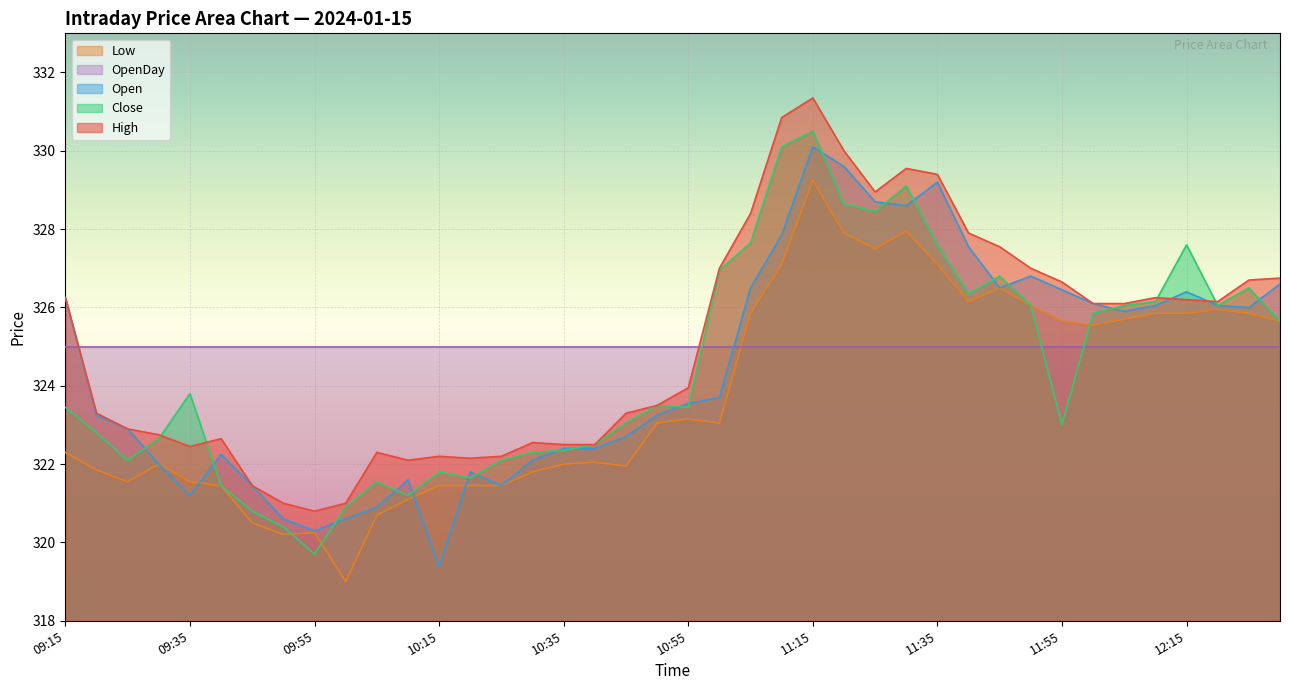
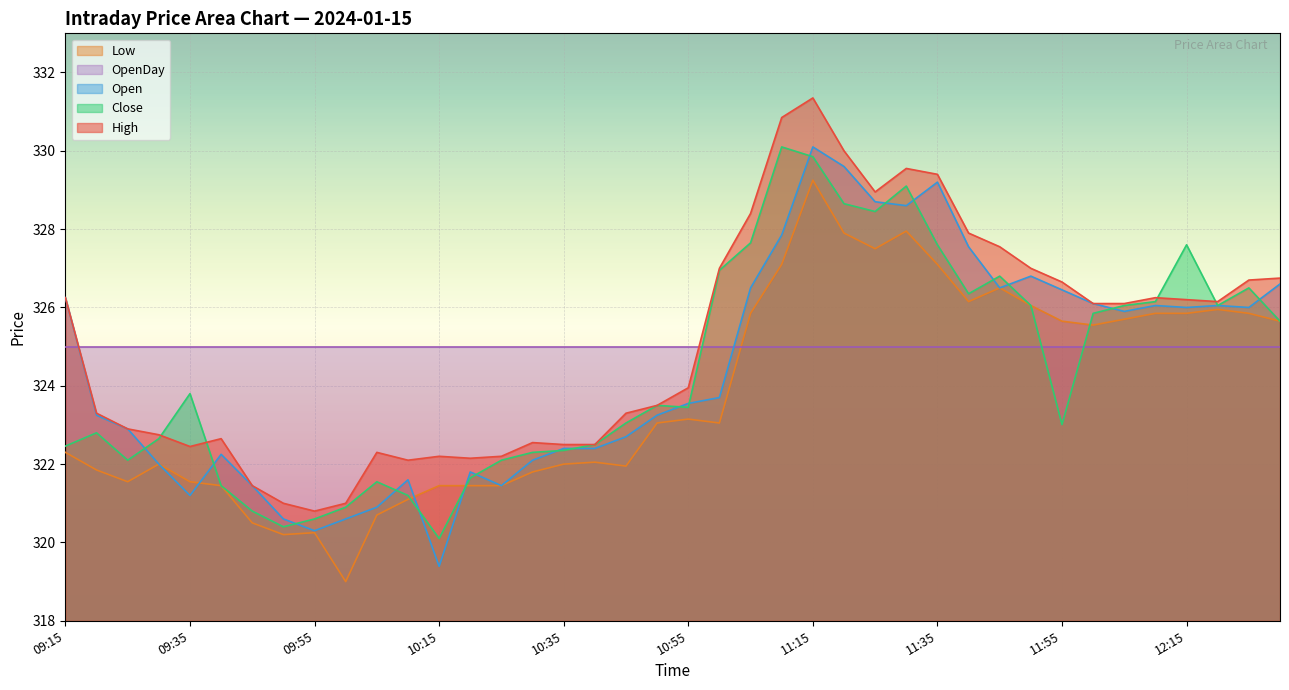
  {
    "OpenDay": {
      "09:15": 325.0,
      "09:35": 325.0,
      "09:55": 325.0,
      "10:15": 325.0,
      "10:35": 325.0,
      "10:55": 325.0,
      "11:15": 325.0,
      "11:35": 325.0,
      "11:55": 325.0,
      "12:15": 325.0
    },
    "Open": {
      "09:35": 321.2,
      "10:15": 319.4,
      "10:55": 323.6,
      "11:15": 330.1,
      "11:35": 329.2,
      "11:55": 326.5,
-     "12:15": 326.4
+     "12:15": 326.0
    },
    "Close": {
-     "09:15": 323.5,
+     "09:15": 322.5,
      "09:35": 323.8,
-     "09:55": 319.7,
-     "10:15": 321.8,
+     "09:55": 320.6,
+     "10:15": 320.1,
      "10:55": 323.5,
-     "11:15": 330.5,
+     "11:15": 329.9,
      "11:35": 327.6,
      "11:55": 323.0,
      "12:15": 327.6
    }
  }
